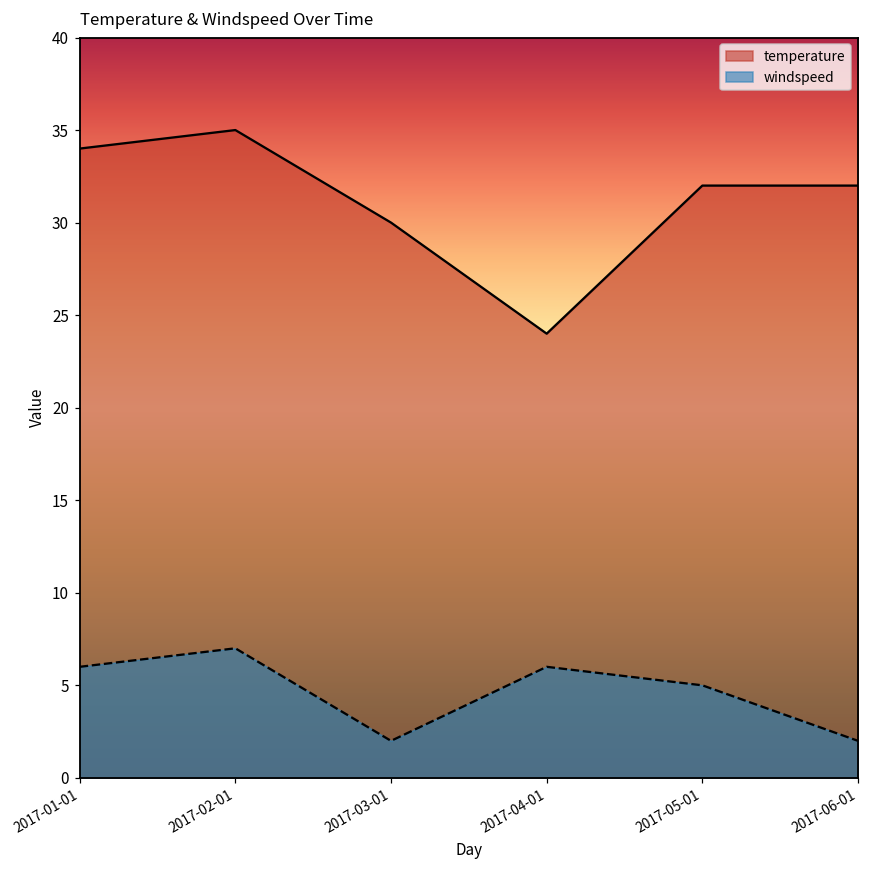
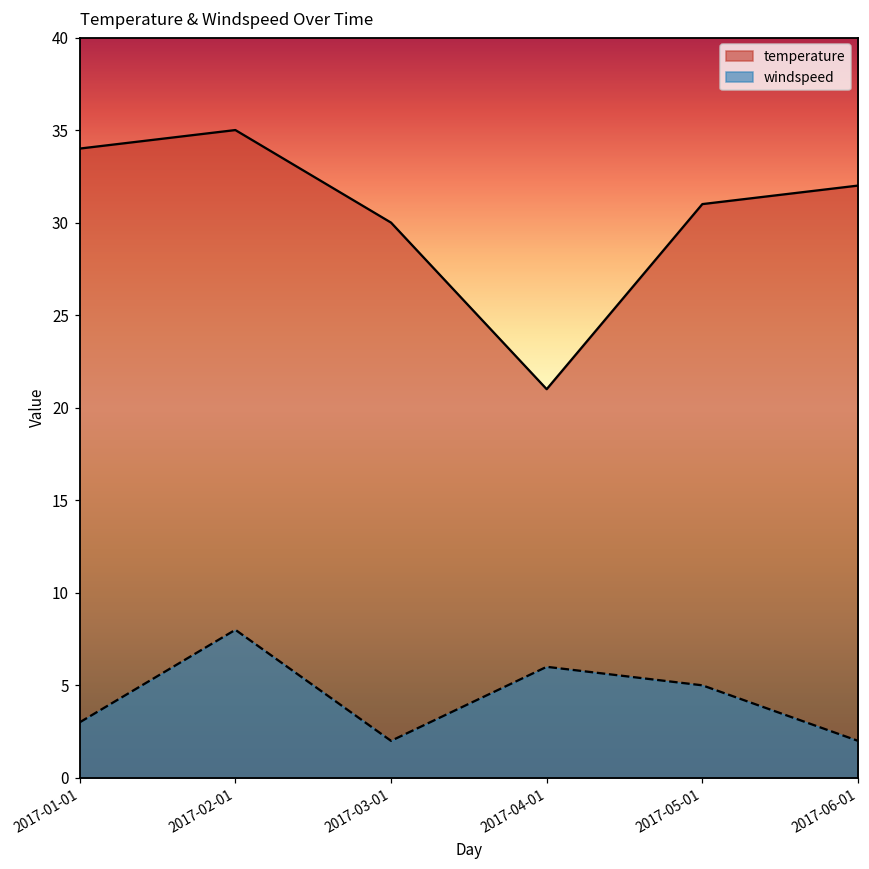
  {
    "temperature": {
      "2017-01-01": 34,
      "2017-02-01": 35,
      "2017-03-01": 30,
-     "2017-04-01": 24,
-     "2017-05-01": 32,
+     "2017-04-01": 21,
+     "2017-05-01": 31,
      "2017-06-01": 32
    },
    "windspeed": {
-     "2017-01-01": 6,
-     "2017-02-01": 7,
+     "2017-01-01": 3,
+     "2017-02-01": 8,
      "2017-03-01": 2,
      "2017-04-01": 6,
      "2017-05-01": 5,
      "2017-06-01": 2
    }
  }
